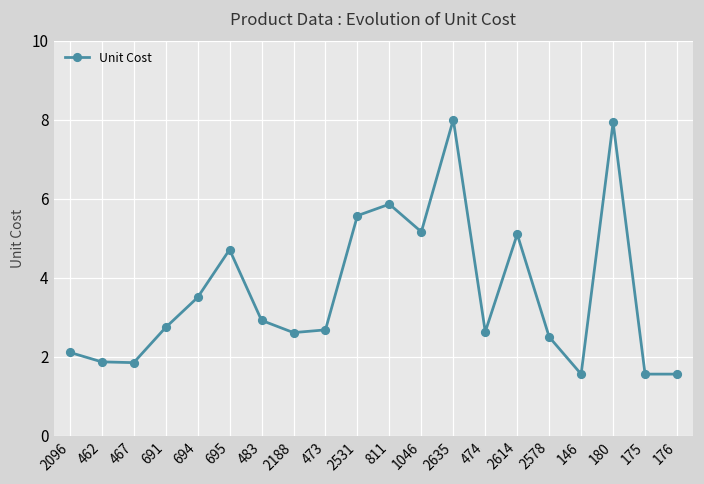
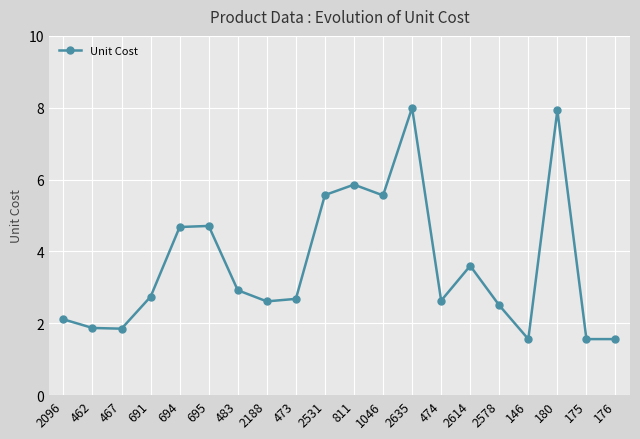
  {
    "2096": 2.1,
    "462": 1.9,
    "467": 1.9,
    "691": 2.7,
-   "694": 3.5,
+   "694": 4.7,
    "695": 4.7,
    "483": 2.9,
    "2188": 2.6,
    "473": 2.7,
    "2531": 5.6,
    "811": 5.9,
-   "1046": 5.2,
+   "1046": 5.6,
    "2635": 8.0,
    "474": 2.6,
-   "2614": 5.1,
+   "2614": 3.6,
    "2578": 2.5,
    "146": 1.6,
    "180": 7.9,
    "175": 1.6,
    "176": 1.6
  }
